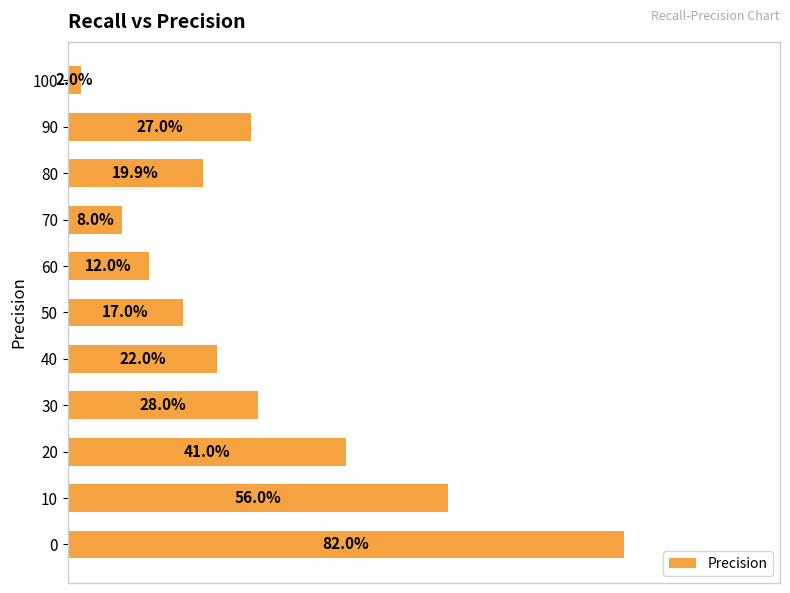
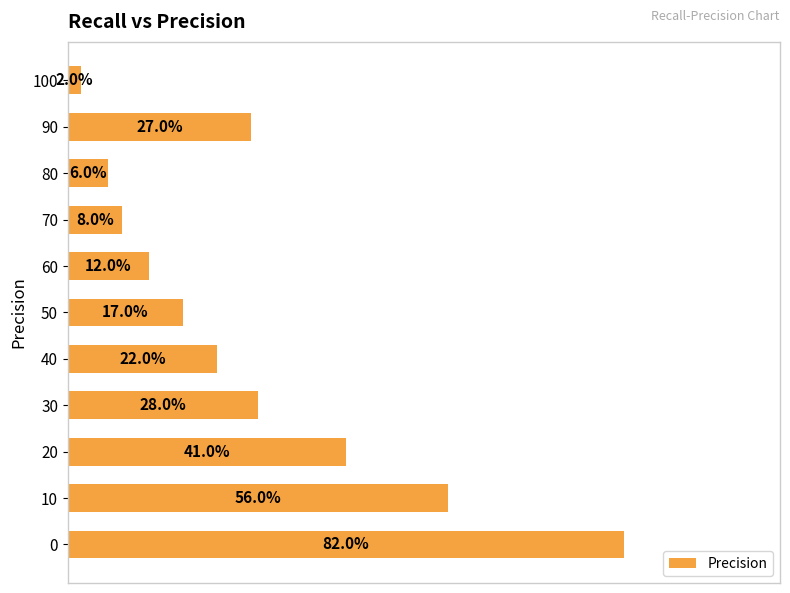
  {
    "100": "2.0%",
    "90": "27.0%",
-   "80": "19.9%",
+   "80": "6.0%",
    "70": "8.0%",
    "60": "12.0%",
    "50": "17.0%",
    "40": "22.0%",
    "30": "28.0%",
    "20": "41.0%",
    "10": "56.0%",
    "0": "82.0%"
  }
